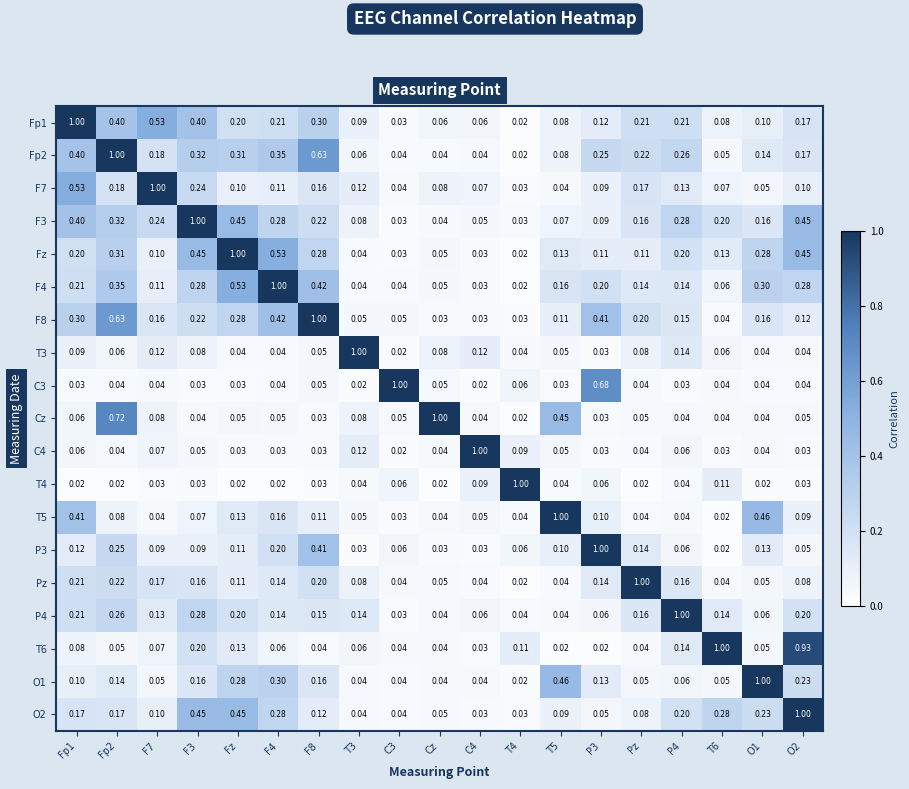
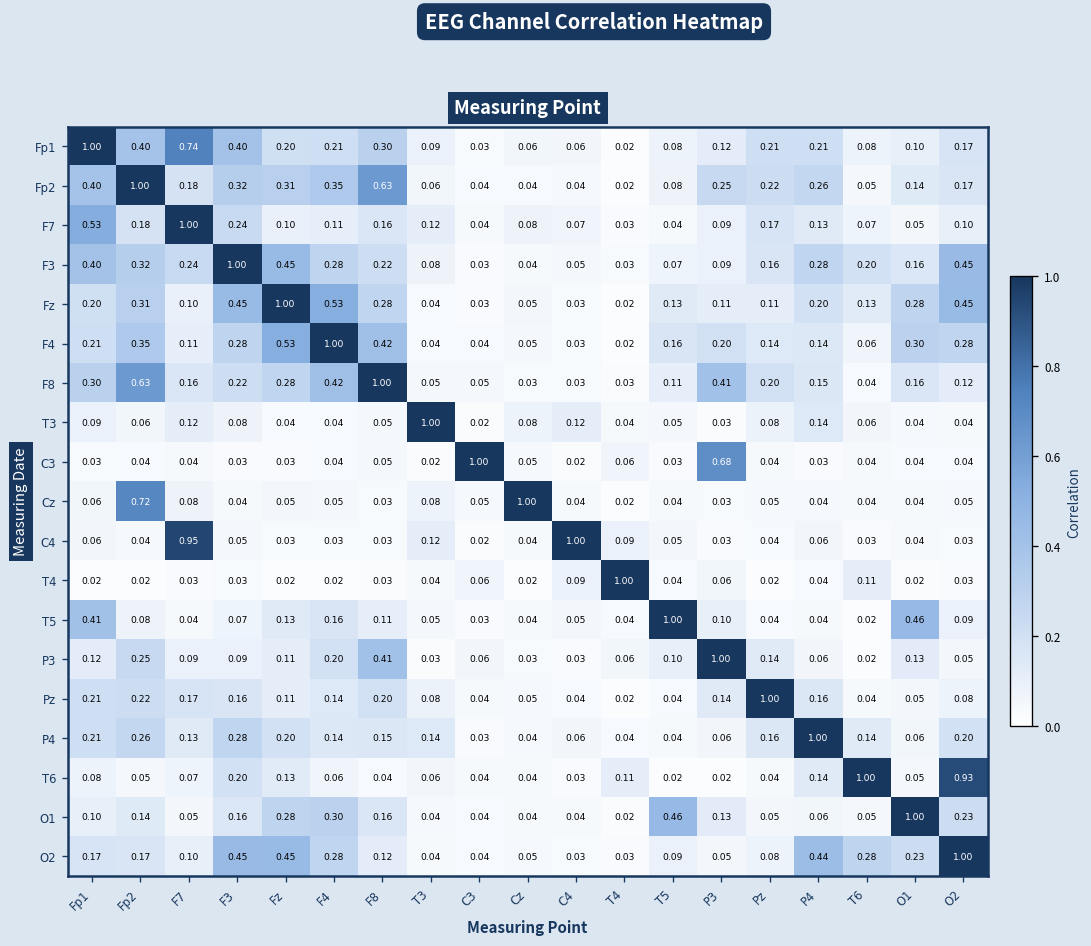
  {
    "Fp1": {
      "Fp1": 1.00,
      "Fp2": 0.40,
-     "F7": 0.53,
+     "F7": 0.74,
      "F3": 0.40,
      "Fz": 0.20,
      "F4": 0.21,
      "F8": 0.30,
      "T3": 0.09,
      "C3": 0.03,
      "Cz": 0.06,
      "C4": 0.06,
      "T4": 0.02,
      "T5": 0.08,
      "P3": 0.12,
      "Pz": 0.21,
      "P4": 0.21,
      "T6": 0.08,
      "O1": 0.10,
      "O2": 0.17
    },
    "Cz": {
      "Fp1": 0.06,
      "Fp2": 0.72,
      "F7": 0.08,
      "F3": 0.04,
      "Fz": 0.05,
      "F4": 0.05,
      "F8": 0.03,
      "T3": 0.08,
      "C3": 0.05,
      "Cz": 1.00,
      "C4": 0.04,
      "T4": 0.02,
-     "T5": 0.45,
+     "T5": 0.04,
      "P3": 0.03,
      "Pz": 0.05,
      "P4": 0.04,
      "T6": 0.04,
      "O1": 0.04,
      "O2": 0.05
    },
    "C4": {
      "Fp1": 0.06,
      "Fp2": 0.04,
-     "F7": 0.07,
+     "F7": 0.95,
      "F3": 0.05,
      "Fz": 0.03,
      "F4": 0.03,
      "F8": 0.03,
      "T3": 0.12,
      "C3": 0.02,
      "Cz": 0.04,
      "C4": 1.00,
      "T4": 0.09,
      "T5": 0.05,
      "P3": 0.03,
      "Pz": 0.04,
      "P4": 0.06,
      "T6": 0.03,
      "O1": 0.04,
      "O2": 0.03
    },
    "O2": {
      "Fp1": 0.17,
      "Fp2": 0.17,
      "F7": 0.10,
      "F3": 0.45,
      "Fz": 0.45,
      "F4": 0.28,
      "F8": 0.12,
      "T3": 0.04,
      "C3": 0.04,
      "Cz": 0.05,
      "C4": 0.03,
      "T4": 0.03,
      "T5": 0.09,
      "P3": 0.05,
      "Pz": 0.08,
-     "P4": 0.20,
+     "P4": 0.44,
      "T6": 0.28,
      "O1": 0.23,
      "O2": 1.00
    }
  }
